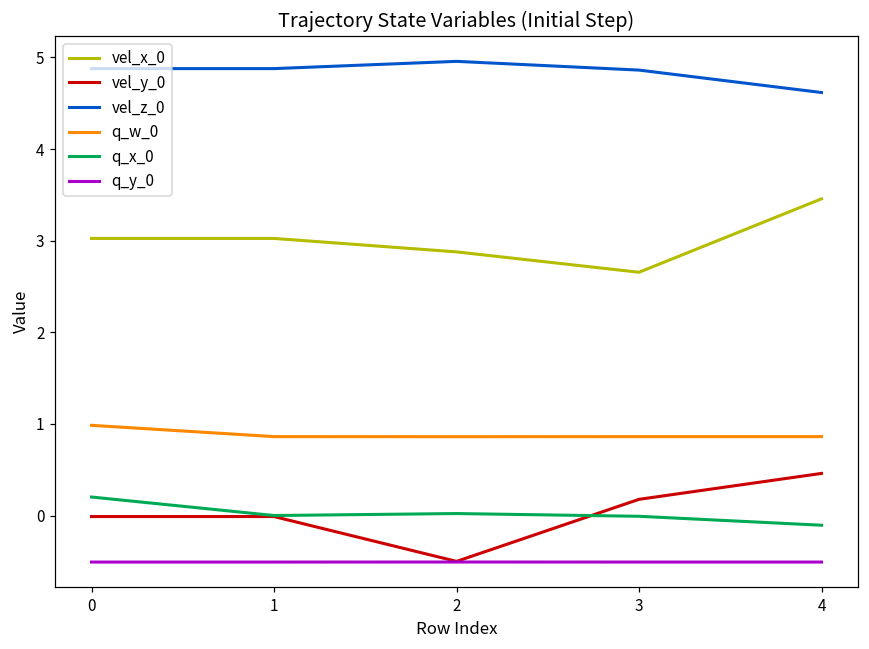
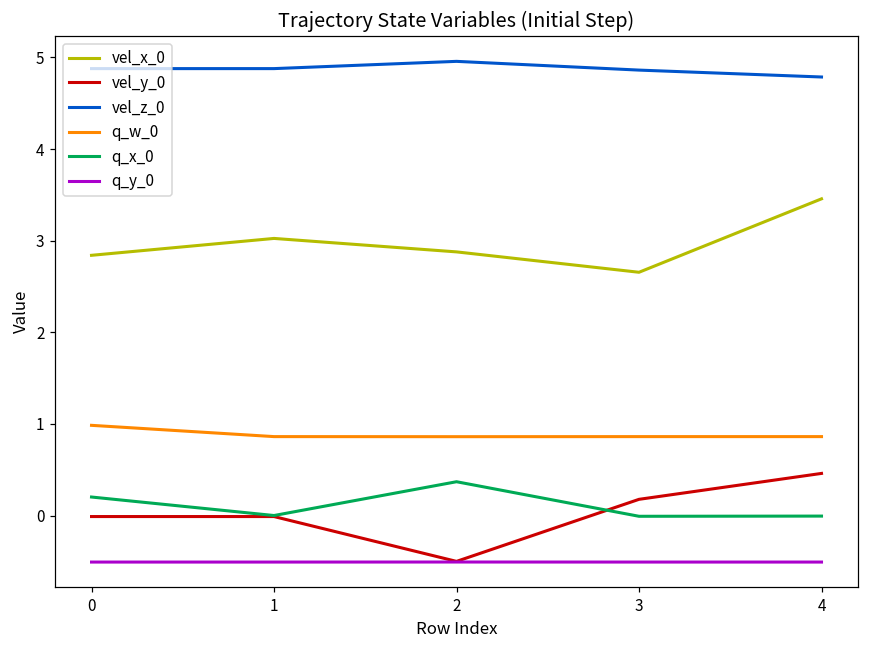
  {
    "vel_x_0": {
-     "0": 3.0,
+     "0": 2.8,
      "1": 3.0,
      "2": 2.9,
      "3": 2.7,
      "4": 3.5
    },
    "vel_y_0": {
      "0": 0.0,
      "3": 0.2,
      "4": 0.5
    },
    "vel_z_0": {
      "1": 4.9,
      "2": 5.0,
      "3": 4.9,
-     "4": 4.6
+     "4": 4.8
    },
    "q_w_0": {
      "0": 1.0,
      "1": 0.9,
      "2": 0.9,
      "3": 0.9,
      "4": 0.9
    },
    "q_x_0": {
      "0": 0.2,
-     "2": 0.0,
+     "2": 0.4,
      "3": 0.0,
-     "4": -0.1
+     "4": 0.0
    },
    "q_y_0": {
      "0": -0.5,
      "1": -0.5,
      "3": -0.5,
      "4": -0.5
    }
  }
